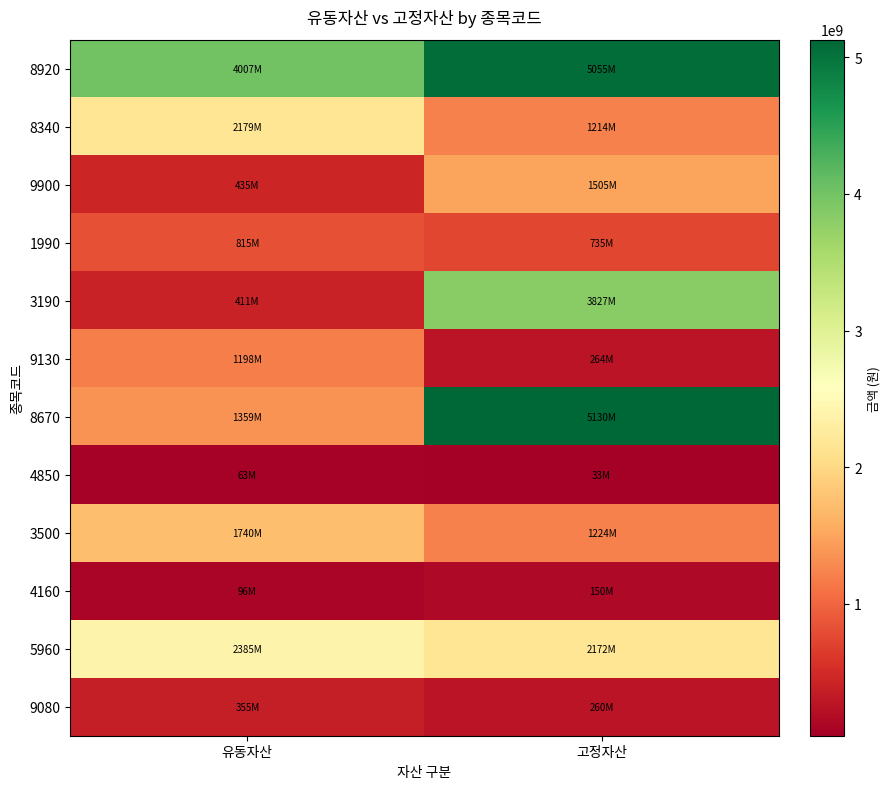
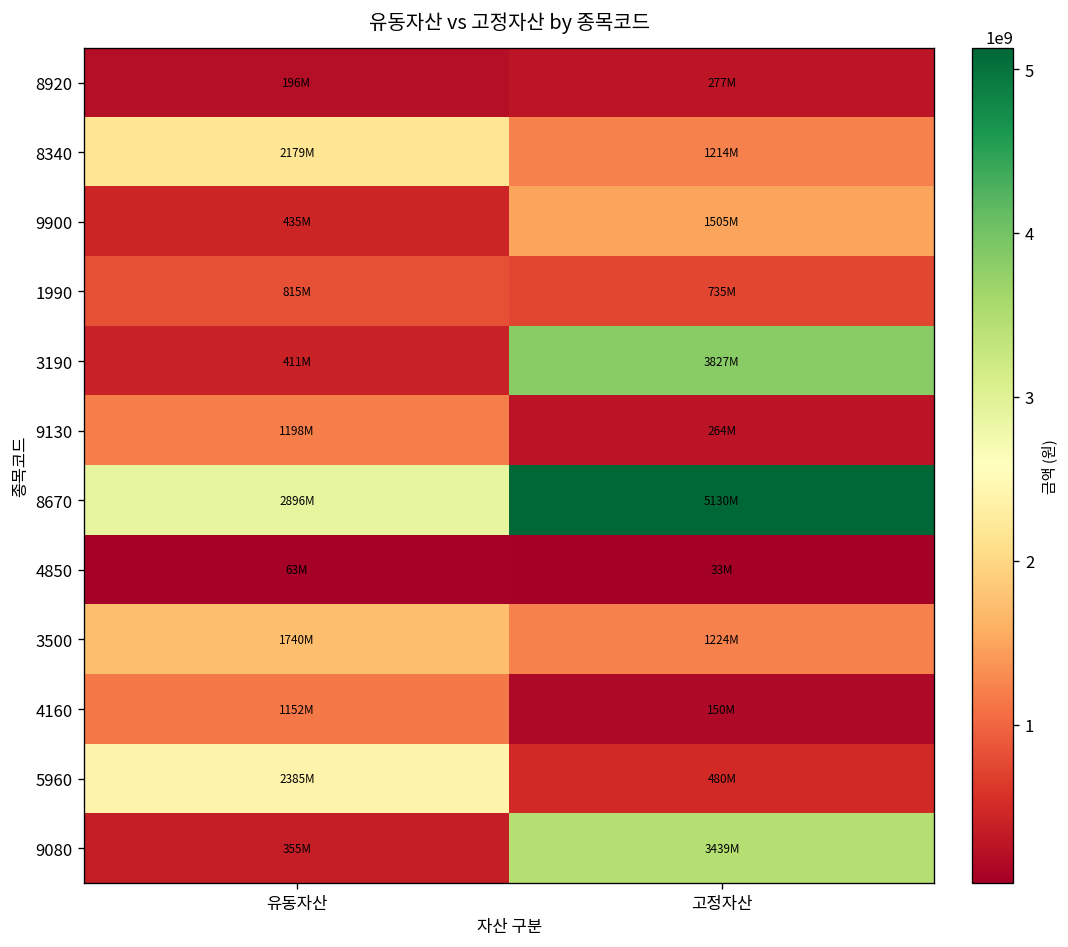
  {
    "8920": {
-     "유동자산": "4007M",
-     "고정자산": "5055M"
+     "유동자산": "196M",
+     "고정자산": "277M"
    },
    "8340": {
      "유동자산": "2179M",
      "고정자산": "1214M"
    },
    "9900": {
      "유동자산": "435M",
      "고정자산": "1505M"
    },
    "1990": {
      "유동자산": "815M",
      "고정자산": "735M"
    },
    "3190": {
      "유동자산": "411M",
      "고정자산": "3827M"
    },
    "9130": {
      "유동자산": "1198M",
      "고정자산": "264M"
    },
    "8670": {
-     "유동자산": "1359M",
+     "유동자산": "2896M",
      "고정자산": "5130M"
    },
    "4850": {
      "유동자산": "63M",
      "고정자산": "33M"
    },
    "3500": {
      "유동자산": "1740M",
      "고정자산": "1224M"
    },
    "4160": {
-     "유동자산": "96M",
+     "유동자산": "1152M",
      "고정자산": "150M"
    },
    "5960": {
      "유동자산": "2385M",
-     "고정자산": "2172M"
+     "고정자산": "480M"
    },
    "9080": {
      "유동자산": "355M",
-     "고정자산": "260M"
+     "고정자산": "3439M"
    }
  }
